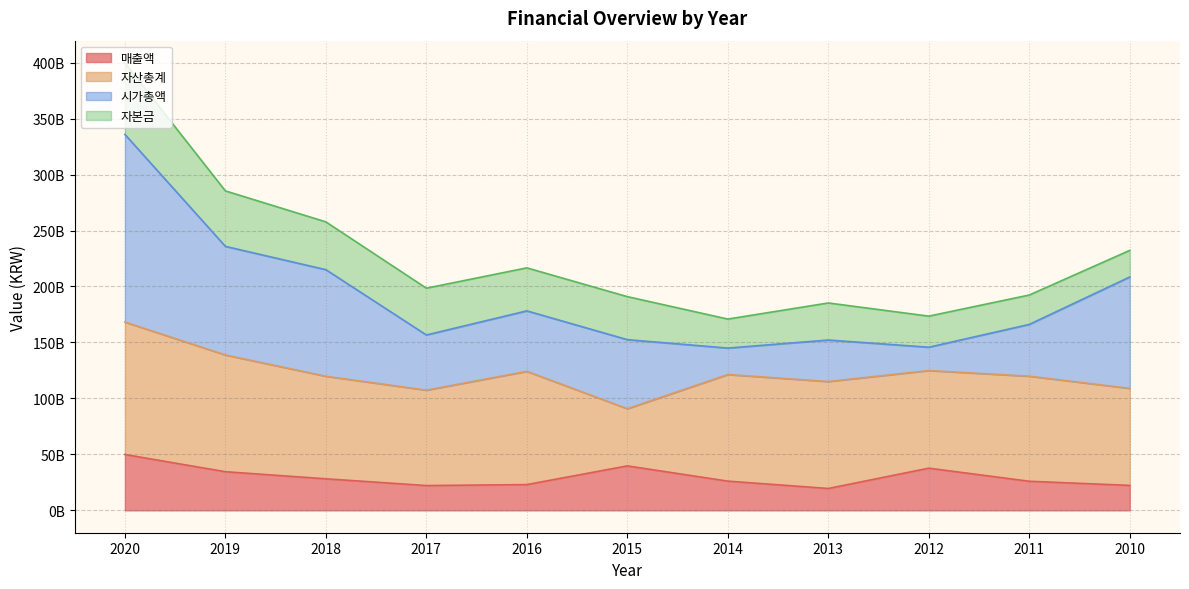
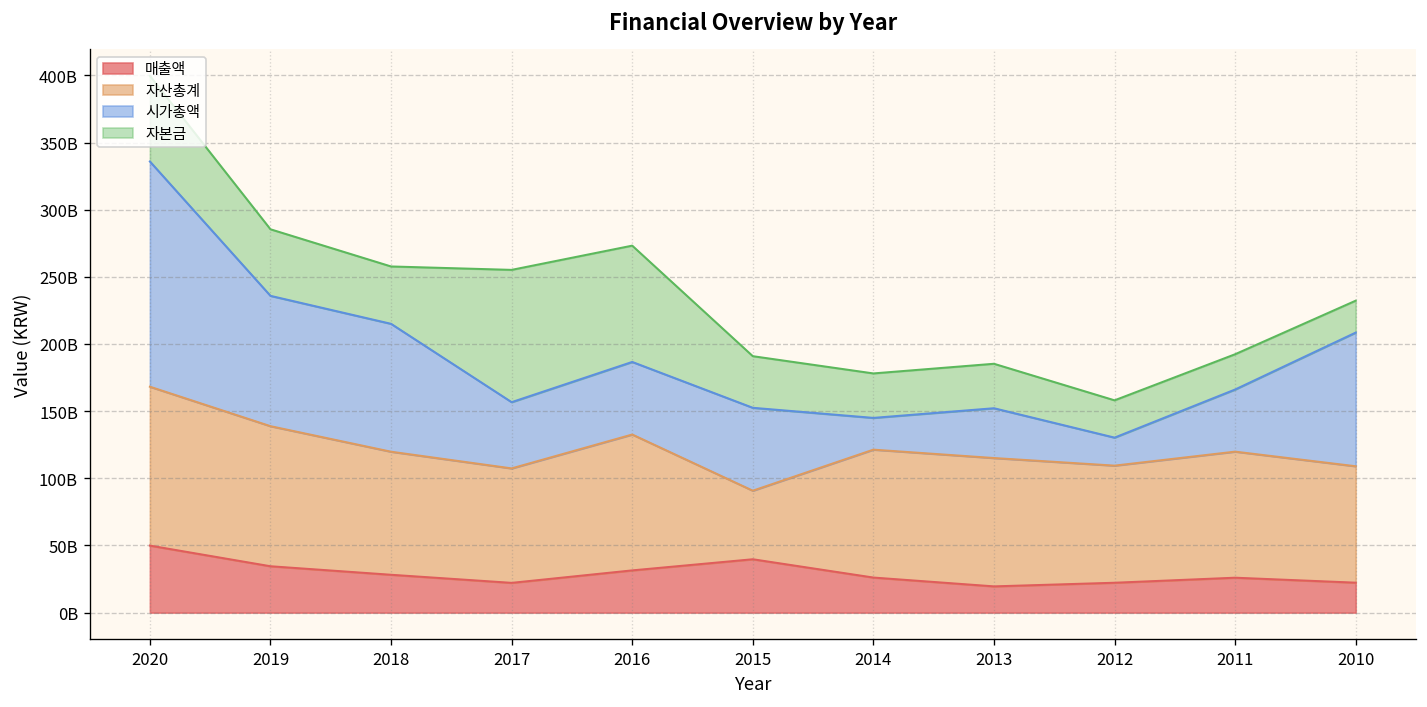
  {
    "매출액": {
      "2020": 50000000000,
      "2019": 35000000000,
      "2018": 28000000000,
      "2017": 22000000000,
-     "2016": 23000000000,
+     "2016": 31000000000,
      "2015": 40000000000,
      "2014": 26000000000,
      "2013": 20000000000,
-     "2012": 38000000000,
+     "2012": 22000000000,
      "2011": 26000000000,
      "2010": 22000000000
    },
    "자산총계": {
      "2020": 118000000000,
      "2019": 104000000000,
      "2018": 92000000000,
      "2017": 85000000000,
      "2016": 101000000000,
      "2015": 51000000000,
      "2014": 95000000000,
      "2013": 96000000000,
      "2012": 87000000000,
      "2011": 94000000000,
      "2010": 87000000000
    },
    "시가총액": {
      "2020": 168000000000,
      "2019": 97000000000,
      "2018": 95000000000,
      "2017": 49000000000,
      "2016": 54000000000,
      "2015": 62000000000,
      "2014": 24000000000,
      "2013": 37000000000,
      "2012": 21000000000,
      "2011": 46000000000,
      "2010": 100000000000
    },
    "자본금": {
      "2019": 50000000000,
      "2018": 43000000000,
-     "2017": 42000000000,
-     "2016": 38000000000,
+     "2017": 98000000000,
+     "2016": 87000000000,
      "2015": 38000000000,
-     "2014": 26000000000,
+     "2014": 33000000000,
      "2013": 33000000000,
      "2012": 28000000000,
      "2011": 26000000000,
      "2010": 24000000000
    }
  }
